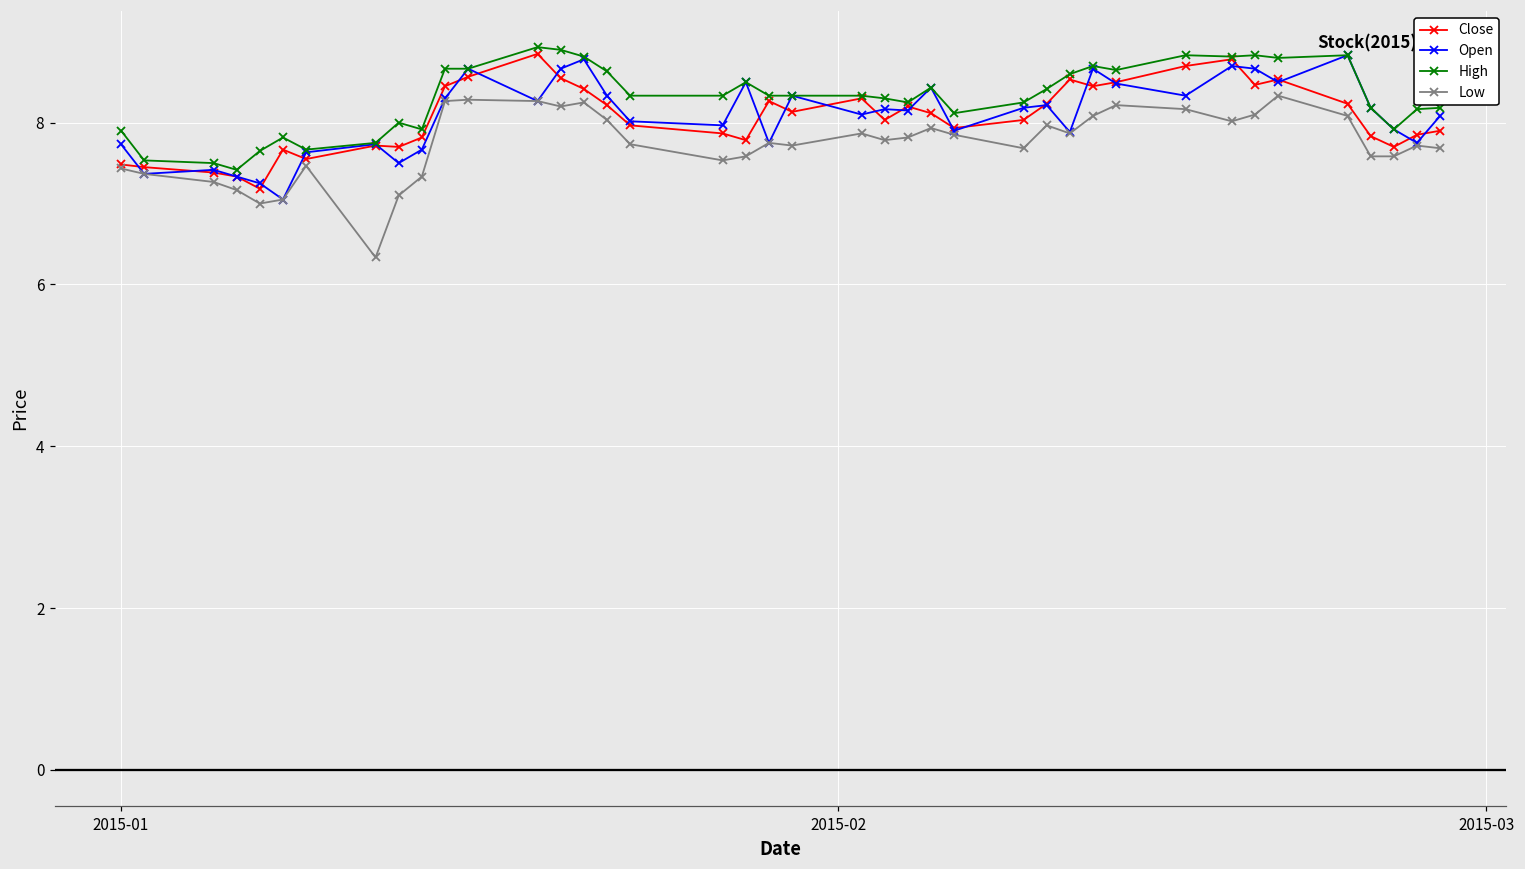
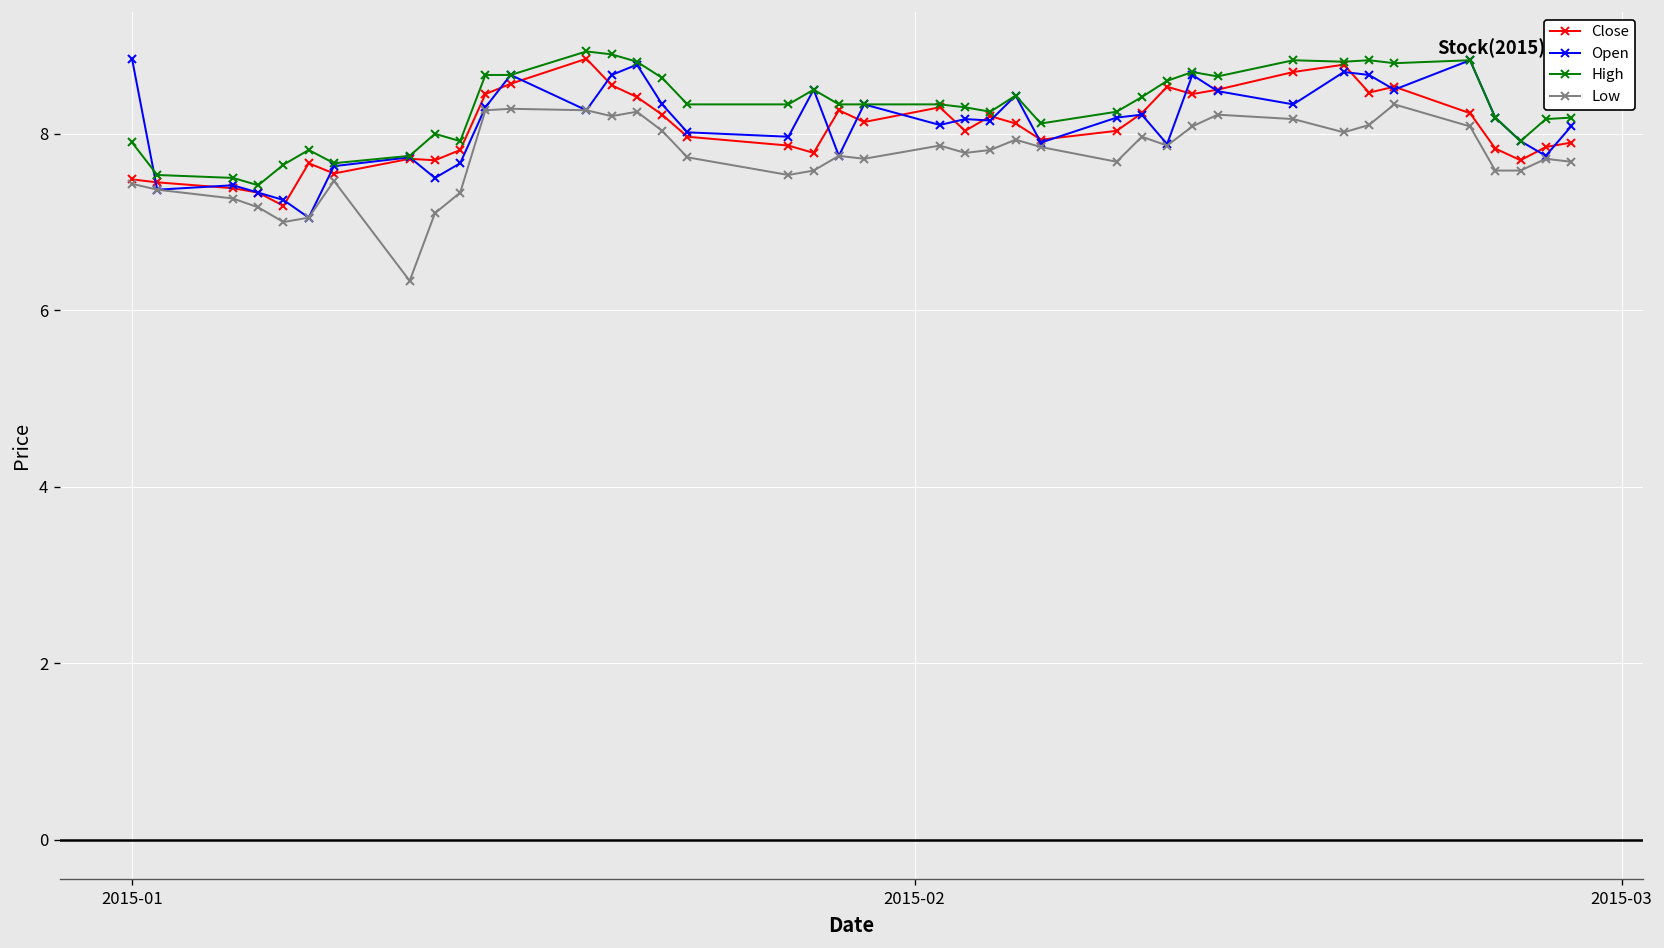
  {
    "Close": {
      "2015-01": 7.5
    },
    "Open": {
-     "2015-01": 7.7
+     "2015-01": 8.9
    },
    "High": {
      "2015-01": 7.9
    },
    "Low": {
      "2015-01": 7.4
    }
  }
